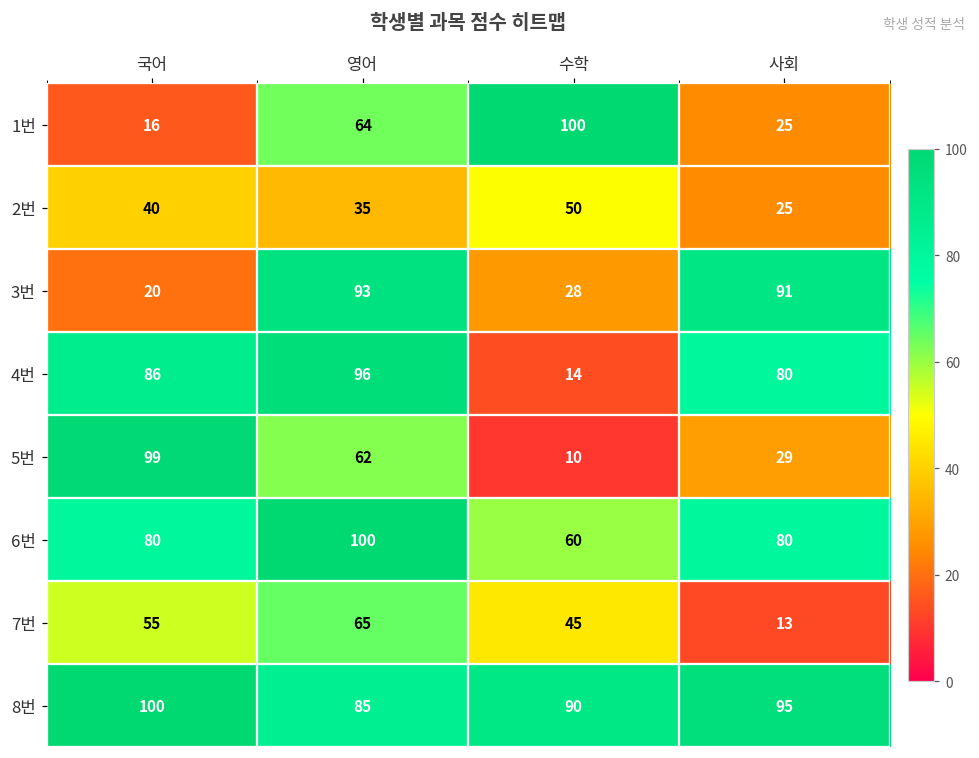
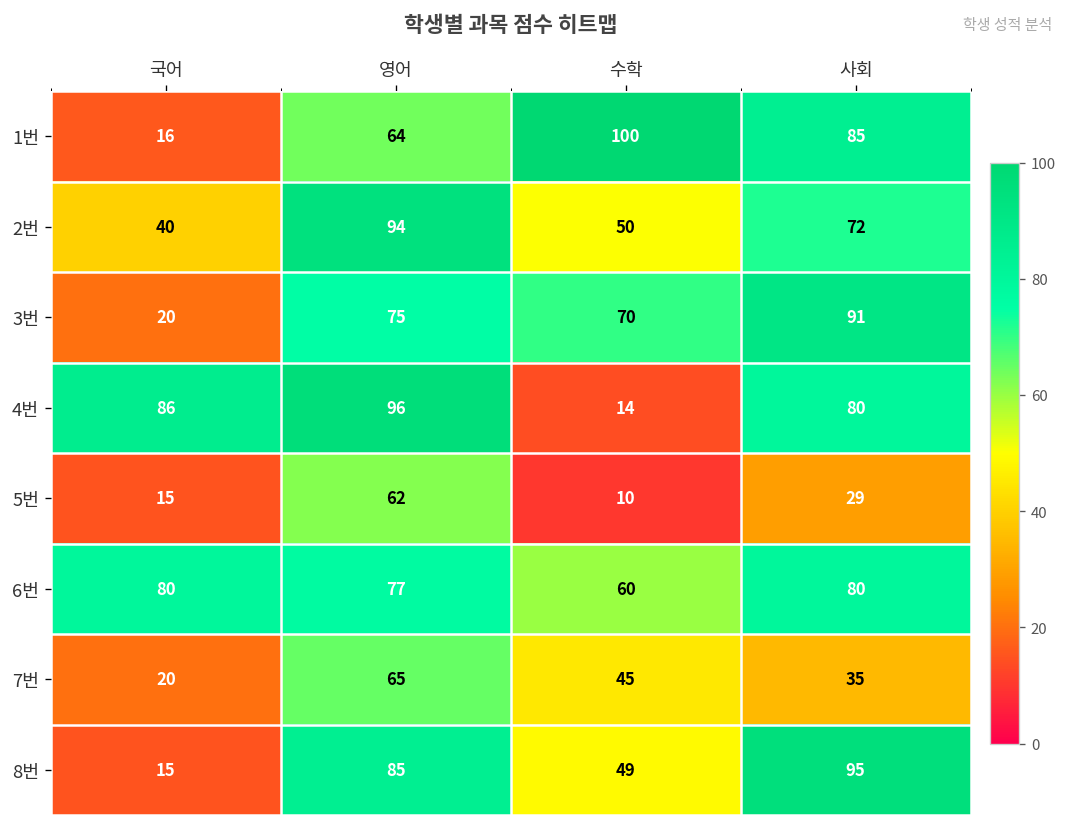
  {
    "1번": {
      "국어": 16,
      "영어": 64,
      "수학": 100,
-     "사회": 25
+     "사회": 85
    },
    "2번": {
      "국어": 40,
-     "영어": 35,
+     "영어": 94,
      "수학": 50,
-     "사회": 25
+     "사회": 72
    },
    "3번": {
      "국어": 20,
-     "영어": 93,
-     "수학": 28,
+     "영어": 75,
+     "수학": 70,
      "사회": 91
    },
    "4번": {
      "국어": 86,
      "영어": 96,
      "수학": 14,
      "사회": 80
    },
    "5번": {
-     "국어": 99,
+     "국어": 15,
      "영어": 62,
      "수학": 10,
      "사회": 29
    },
    "6번": {
      "국어": 80,
-     "영어": 100,
+     "영어": 77,
      "수학": 60,
      "사회": 80
    },
    "7번": {
-     "국어": 55,
+     "국어": 20,
      "영어": 65,
      "수학": 45,
-     "사회": 13
+     "사회": 35
    },
    "8번": {
-     "국어": 100,
+     "국어": 15,
      "영어": 85,
-     "수학": 90,
+     "수학": 49,
      "사회": 95
    }
  }
